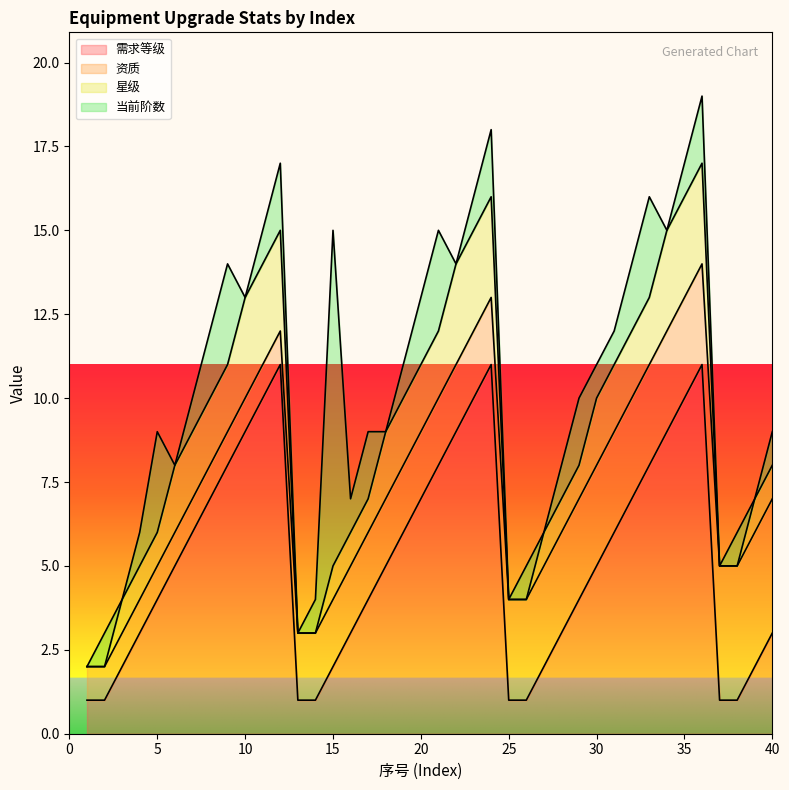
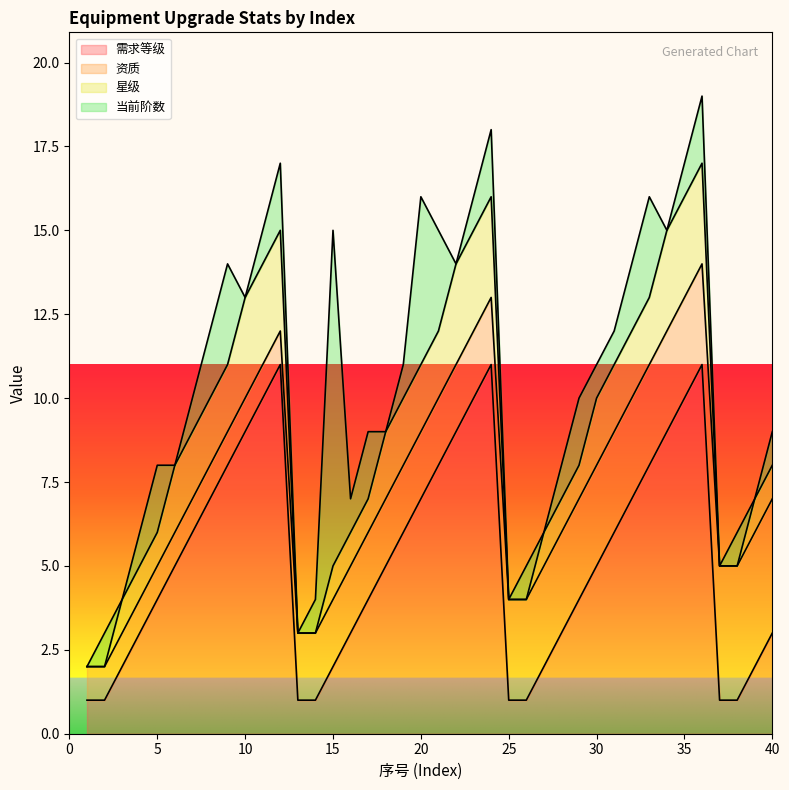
  {
    "当前阶数": {
-     "5": 3,
+     "5": 2,
      "15": 10,
-     "20": 2,
+     "20": 5,
      "30": 1,
      "35": 1,
      "40": 1
    }
  }
